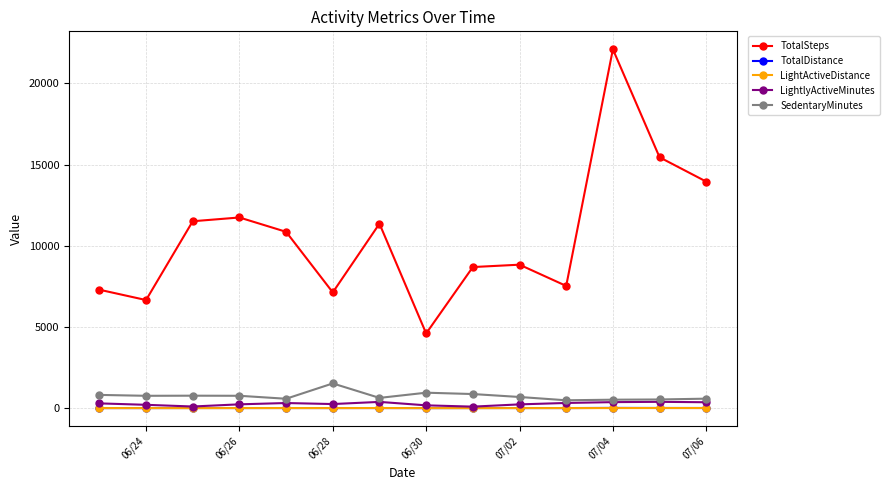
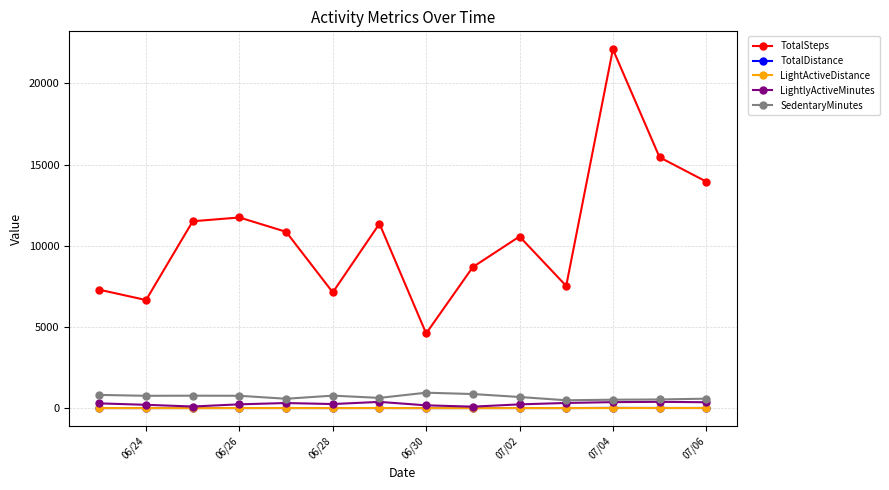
  {
    "TotalSteps": {
      "06/24": 6700,
      "06/26": 11700,
      "06/28": 7100,
      "06/30": 4600,
-     "07/02": 8800,
+     "07/02": 10600,
      "07/04": 22100,
      "07/06": 13900
    },
    "LightActiveDistance": {
      "06/24": 0,
      "06/26": 0,
      "06/28": 0,
      "06/30": 0,
      "07/02": 0,
      "07/04": 0,
      "07/06": 0
    },
    "LightlyActiveMinutes": {
      "06/24": 200,
      "06/26": 200,
      "06/28": 300,
      "06/30": 200,
      "07/02": 200,
      "07/06": 400
    },
    "SedentaryMinutes": {
      "06/24": 800,
      "06/26": 800,
-     "06/28": 1500,
+     "06/28": 800,
      "06/30": 1000,
      "07/02": 700,
      "07/06": 600
    }
  }
